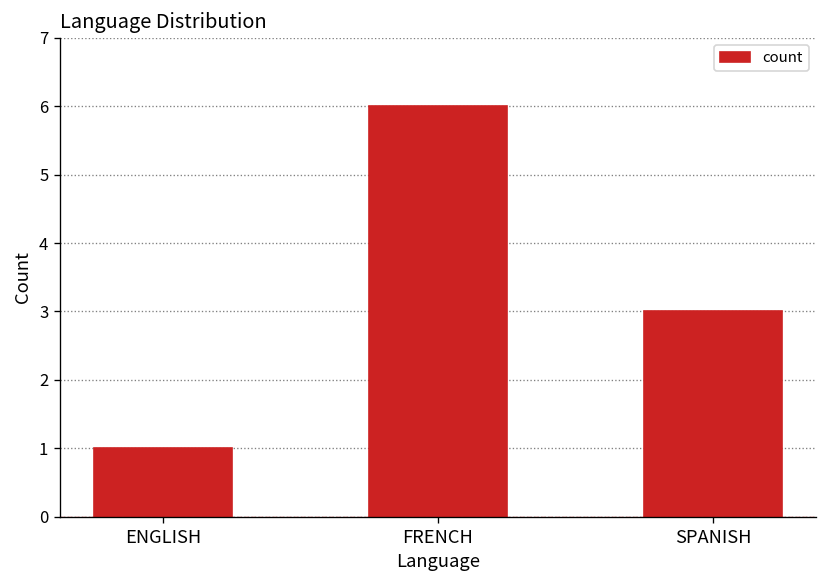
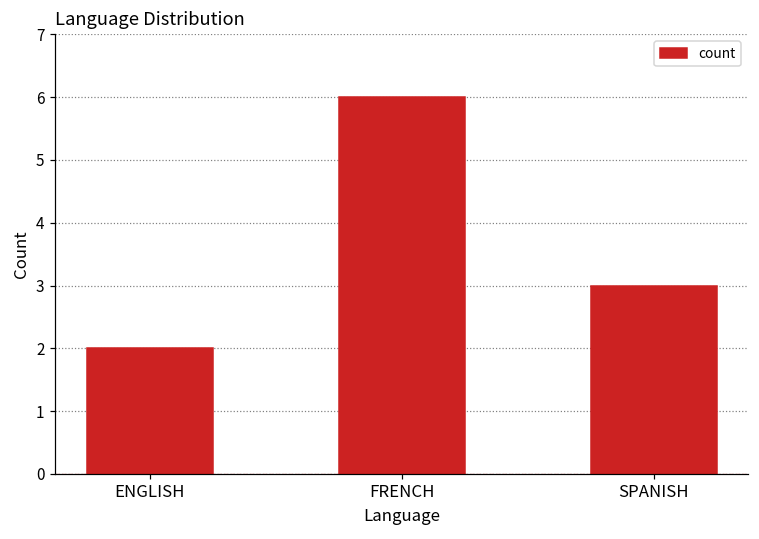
  {
-   "ENGLISH": 1,
+   "ENGLISH": 2,
    "FRENCH": 6,
    "SPANISH": 3
  }
